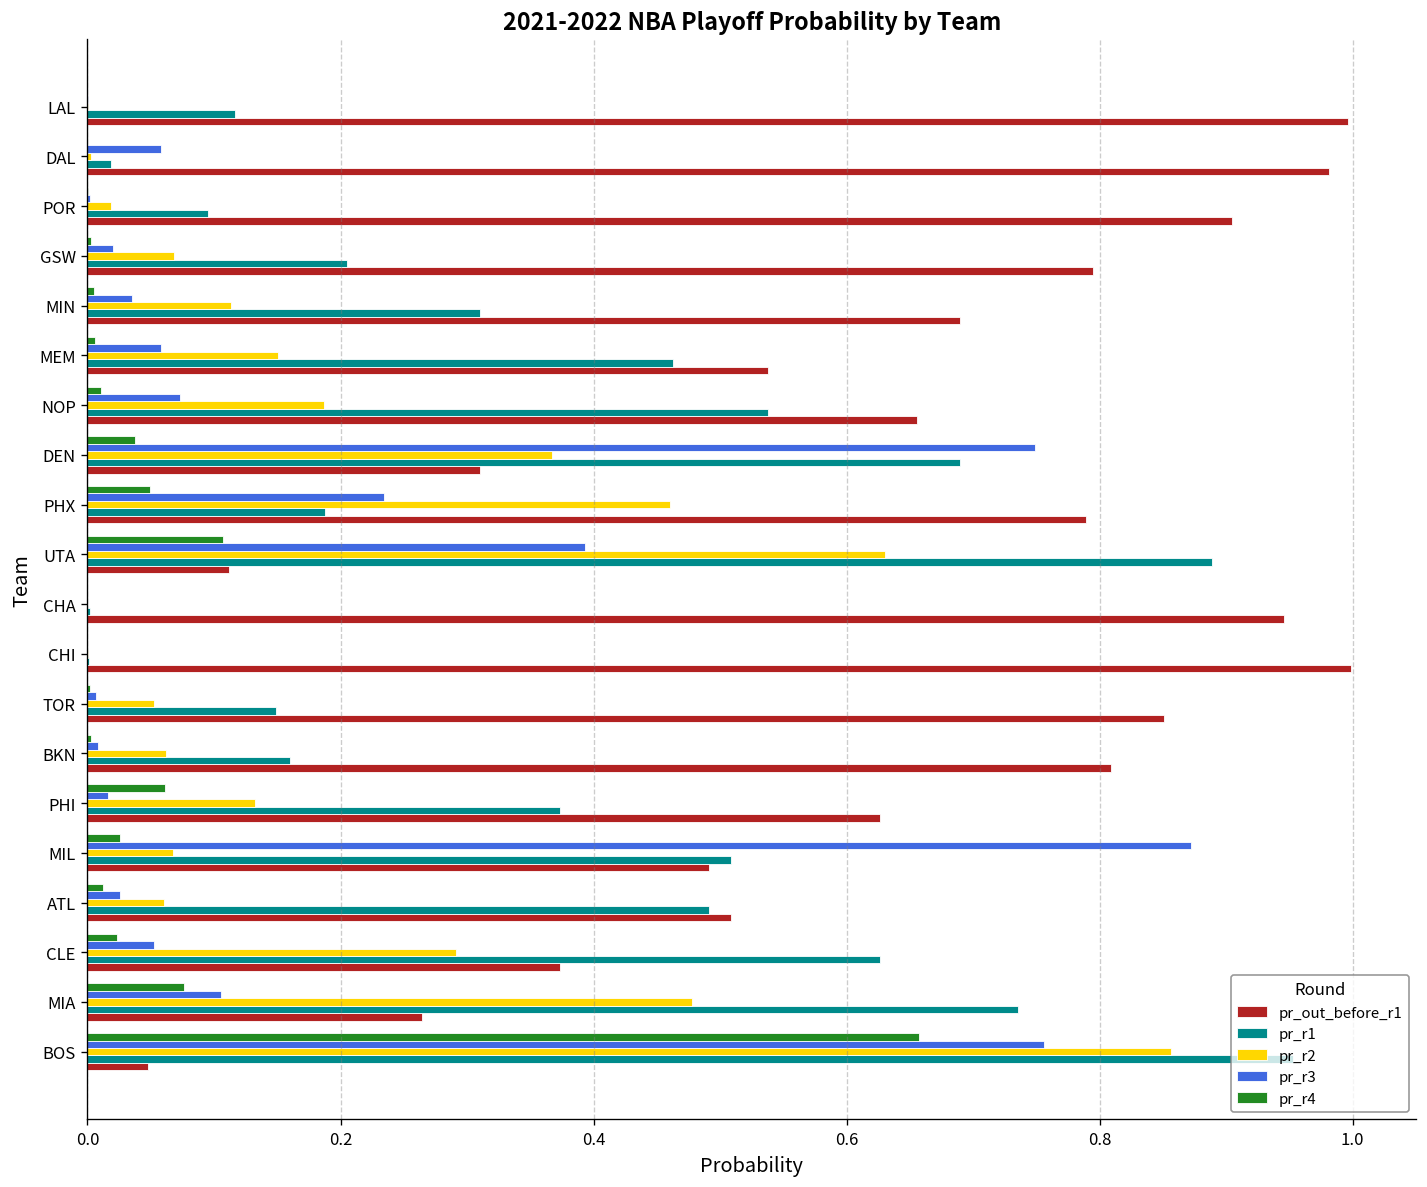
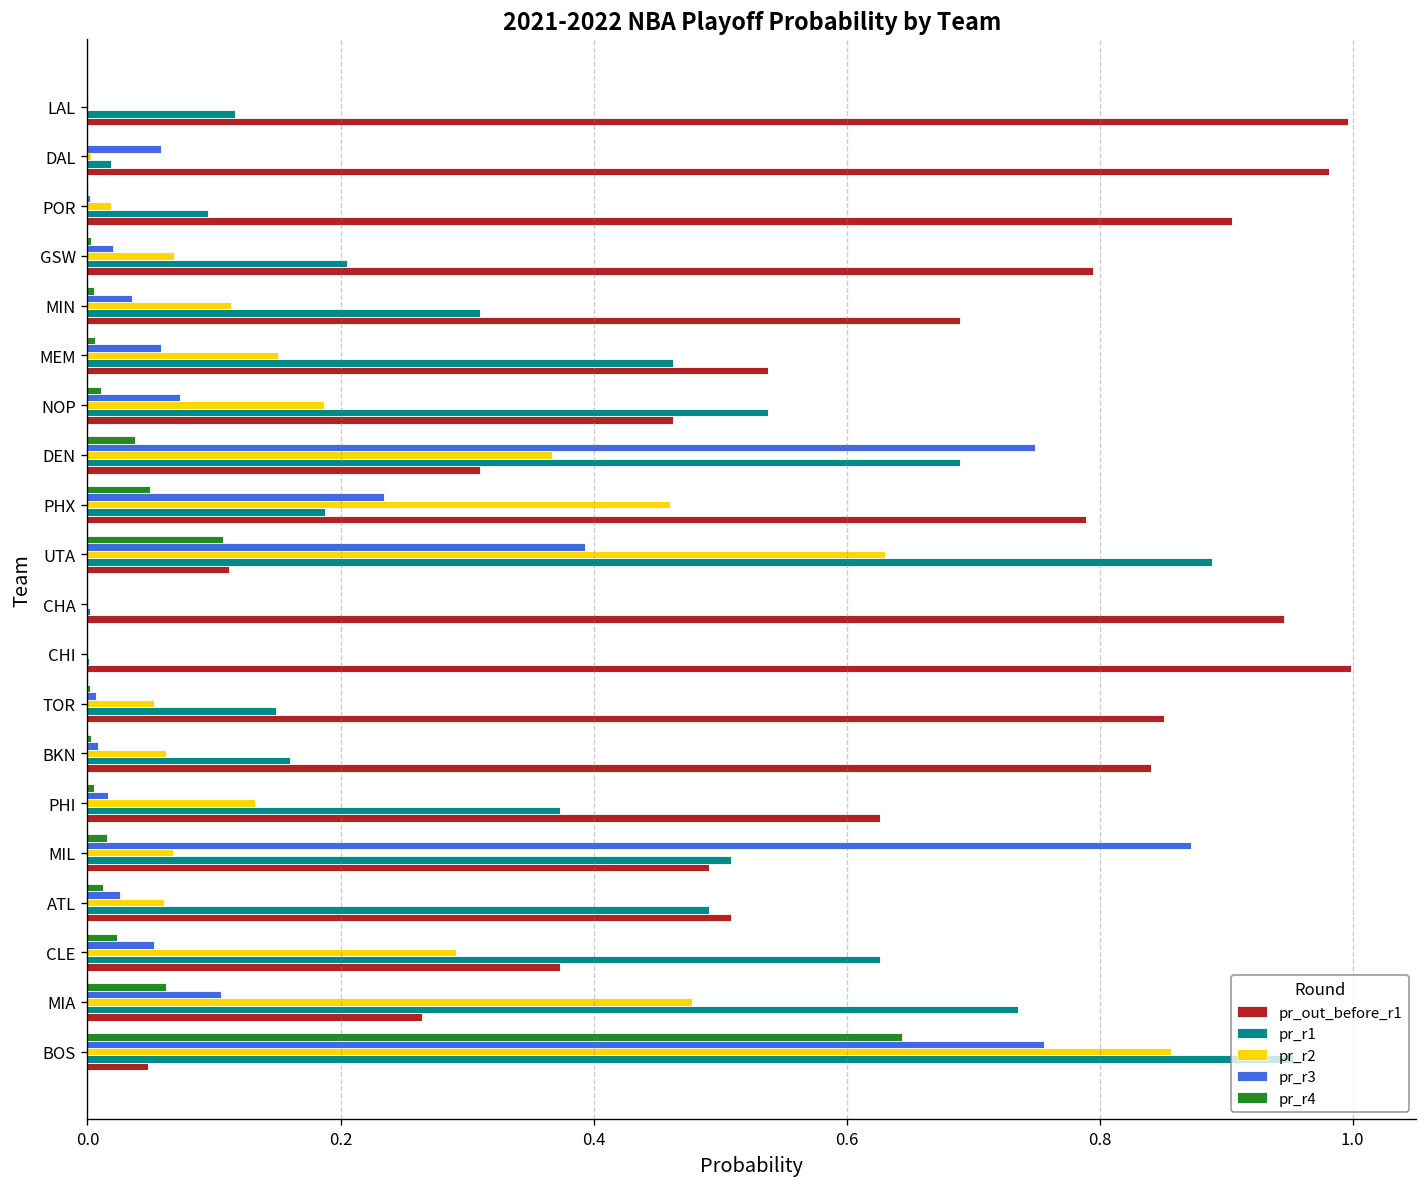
  {
    "pr_out_before_r1": {
      "LAL": 0.996,
      "DAL": 0.982,
      "POR": 0.905,
      "GSW": 0.795,
      "MIN": 0.690,
      "MEM": 0.538,
-     "NOP": 0.656,
+     "NOP": 0.462,
      "DEN": 0.310,
      "PHX": 0.789,
      "UTA": 0.112,
      "CHA": 0.945,
      "CHI": 0.999,
      "TOR": 0.851,
-     "BKN": 0.809,
+     "BKN": 0.840,
      "PHI": 0.626,
      "MIL": 0.491,
      "ATL": 0.509,
      "CLE": 0.374,
      "MIA": 0.264,
      "BOS": 0.048
    },
    "pr_r1": {
      "LAL": 0.117,
      "DAL": 0.018,
      "POR": 0.095,
      "GSW": 0.205,
      "MIN": 0.310,
      "MEM": 0.462,
      "NOP": 0.538,
      "DEN": 0.690,
      "PHX": 0.188,
      "UTA": 0.888,
      "TOR": 0.149,
      "BKN": 0.160,
      "PHI": 0.374,
      "MIL": 0.509,
      "ATL": 0.491,
      "CLE": 0.626,
      "MIA": 0.736
    },
    "pr_r2": {
      "DAL": 0.003,
      "POR": 0.019,
      "GSW": 0.068,
      "MIN": 0.114,
      "MEM": 0.151,
      "NOP": 0.187,
      "DEN": 0.367,
      "PHX": 0.460,
      "UTA": 0.631,
      "CHA": 0.000,
      "TOR": 0.052,
      "BKN": 0.062,
      "PHI": 0.132,
      "MIL": 0.068,
      "ATL": 0.060,
      "CLE": 0.291,
      "MIA": 0.477,
      "BOS": 0.856
    },
    "pr_r3": {
      "DAL": 0.058,
      "GSW": 0.020,
      "MIN": 0.035,
      "MEM": 0.058,
      "NOP": 0.073,
      "DEN": 0.749,
      "PHX": 0.234,
      "UTA": 0.393,
      "CHA": 0.000,
      "CHI": 0.000,
      "TOR": 0.006,
      "BKN": 0.008,
      "PHI": 0.016,
      "MIL": 0.872,
      "ATL": 0.026,
      "CLE": 0.053,
      "MIA": 0.106,
      "BOS": 0.756
    },
    "pr_r4": {
      "LAL": 0.000,
      "DAL": 0.000,
      "GSW": 0.003,
      "MIN": 0.005,
      "MEM": 0.006,
      "NOP": 0.011,
      "DEN": 0.038,
      "PHX": 0.049,
      "UTA": 0.107,
      "CHA": 0.000,
      "CHI": 0.000,
      "BKN": 0.003,
-     "PHI": 0.061,
-     "MIL": 0.026,
+     "PHI": 0.005,
+     "MIL": 0.015,
      "ATL": 0.012,
      "CLE": 0.023,
-     "MIA": 0.076,
-     "BOS": 0.657
+     "MIA": 0.062,
+     "BOS": 0.644
    }
  }
